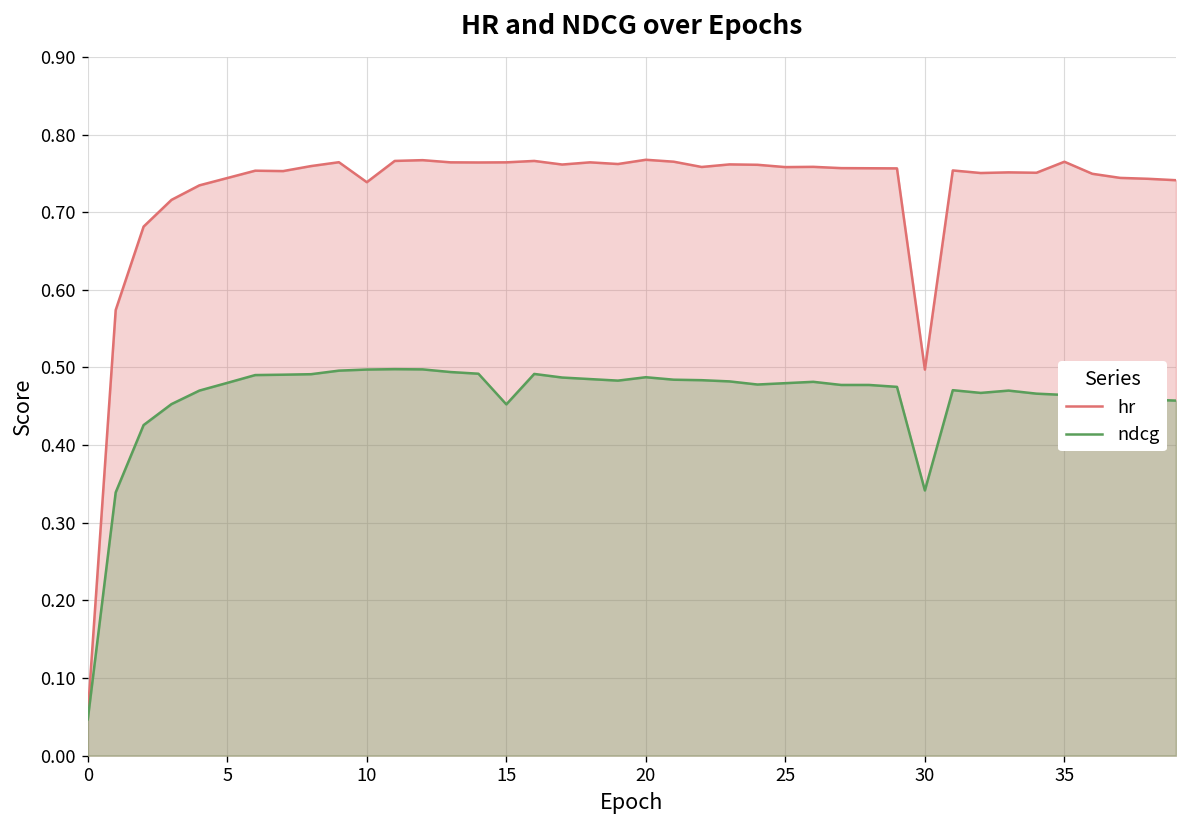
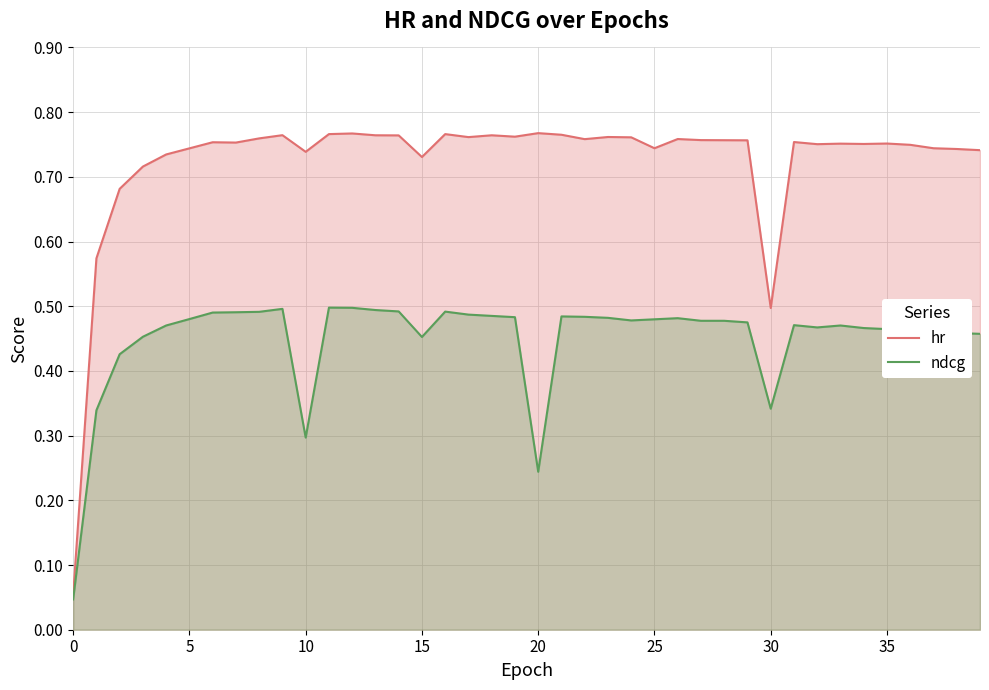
  {
    "hr": {
      "0": 0.05,
      "5": 0.74,
      "10": 0.74,
-     "15": 0.76,
+     "15": 0.73,
      "20": 0.77,
-     "25": 0.76,
+     "25": 0.74,
      "30": 0.50,
-     "35": 0.77
+     "35": 0.75
    },
    "ndcg": {
      "0": 0.05,
      "5": 0.48,
-     "10": 0.50,
+     "10": 0.30,
      "15": 0.45,
-     "20": 0.49,
+     "20": 0.24,
      "25": 0.48,
      "30": 0.34
    }
  }
